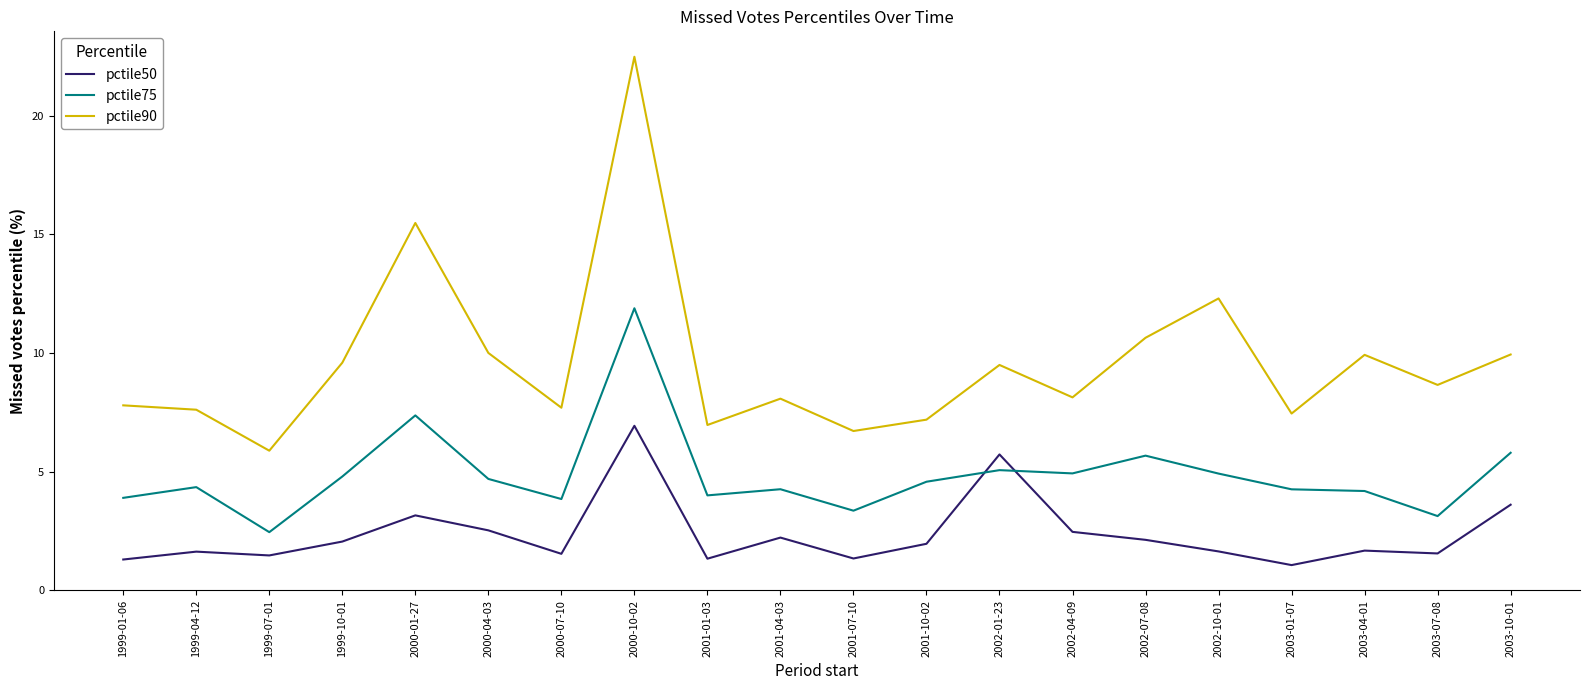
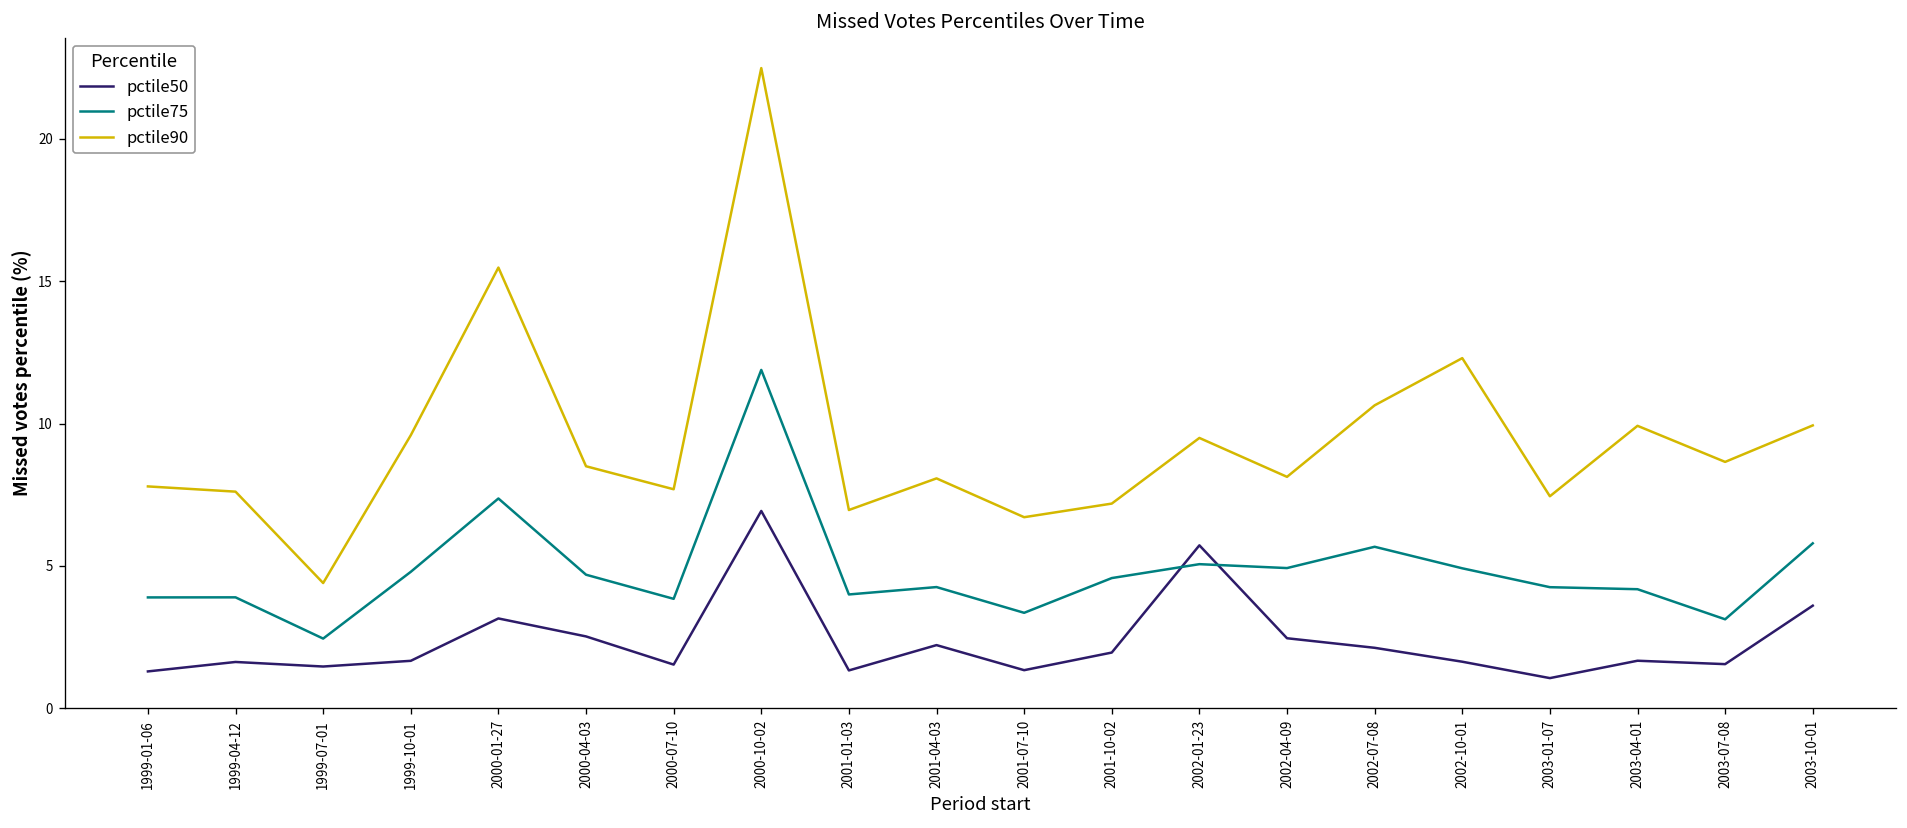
  {
    "pctile50": {
      "1999-01-06": 1.3,
      "1999-04-12": 1.6,
      "1999-07-01": 1.5,
-     "1999-10-01": 2.1,
+     "1999-10-01": 1.7,
      "2000-01-27": 3.2,
      "2000-04-03": 2.5,
      "2000-07-10": 1.5,
      "2000-10-02": 6.9,
      "2001-01-03": 1.3,
      "2001-04-03": 2.2,
      "2001-07-10": 1.3,
      "2001-10-02": 2.0,
      "2002-01-23": 5.7,
      "2002-04-09": 2.5,
      "2002-07-08": 2.1,
      "2002-10-01": 1.6,
      "2003-01-07": 1.1,
      "2003-04-01": 1.7,
      "2003-07-08": 1.6,
      "2003-10-01": 3.6
    },
    "pctile75": {
      "1999-01-06": 3.9,
-     "1999-04-12": 4.3,
+     "1999-04-12": 3.9,
      "1999-07-01": 2.5,
      "1999-10-01": 4.8,
      "2000-01-27": 7.4,
      "2000-04-03": 4.7,
      "2000-07-10": 3.8,
      "2000-10-02": 11.9,
      "2001-01-03": 4.0,
      "2001-04-03": 4.3,
      "2001-07-10": 3.4,
      "2001-10-02": 4.6,
      "2002-01-23": 5.1,
      "2002-04-09": 4.9,
      "2002-07-08": 5.7,
      "2002-10-01": 4.9,
      "2003-01-07": 4.3,
      "2003-04-01": 4.2,
      "2003-07-08": 3.1,
      "2003-10-01": 5.8
    },
    "pctile90": {
      "1999-01-06": 7.8,
      "1999-04-12": 7.6,
-     "1999-07-01": 5.9,
+     "1999-07-01": 4.4,
      "1999-10-01": 9.6,
      "2000-01-27": 15.5,
-     "2000-04-03": 10.0,
+     "2000-04-03": 8.5,
      "2000-07-10": 7.7,
      "2000-10-02": 22.5,
      "2001-01-03": 7.0,
      "2001-04-03": 8.1,
      "2001-07-10": 6.7,
      "2001-10-02": 7.2,
      "2002-01-23": 9.5,
      "2002-04-09": 8.1,
      "2002-07-08": 10.6,
      "2002-10-01": 12.3,
      "2003-01-07": 7.4,
      "2003-04-01": 9.9,
      "2003-07-08": 8.7,
      "2003-10-01": 9.9
    }
  }
